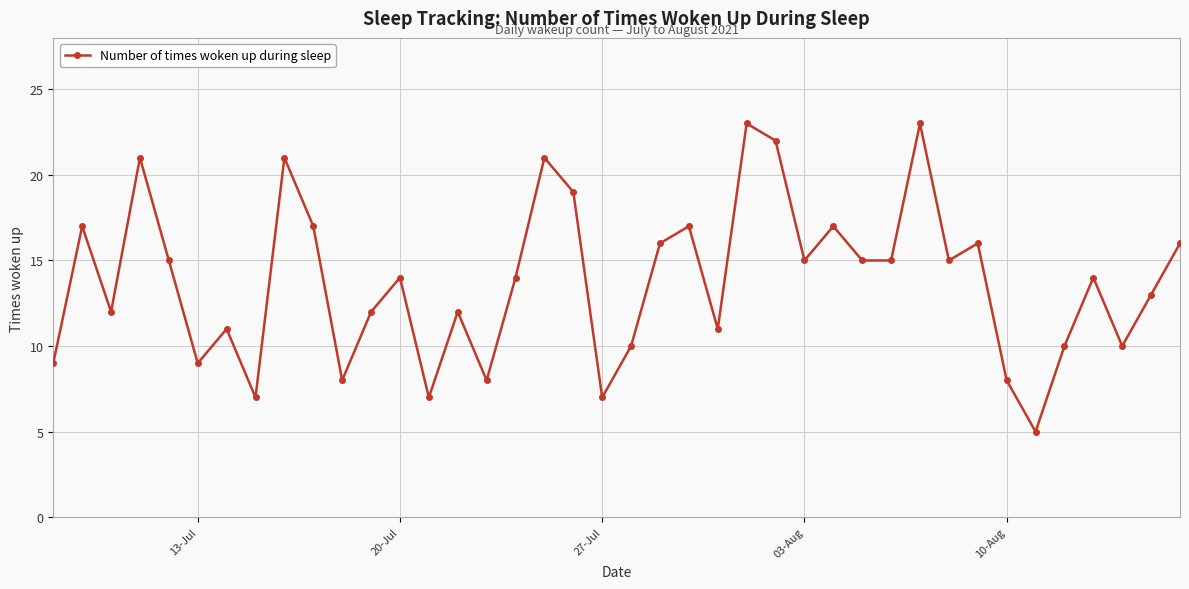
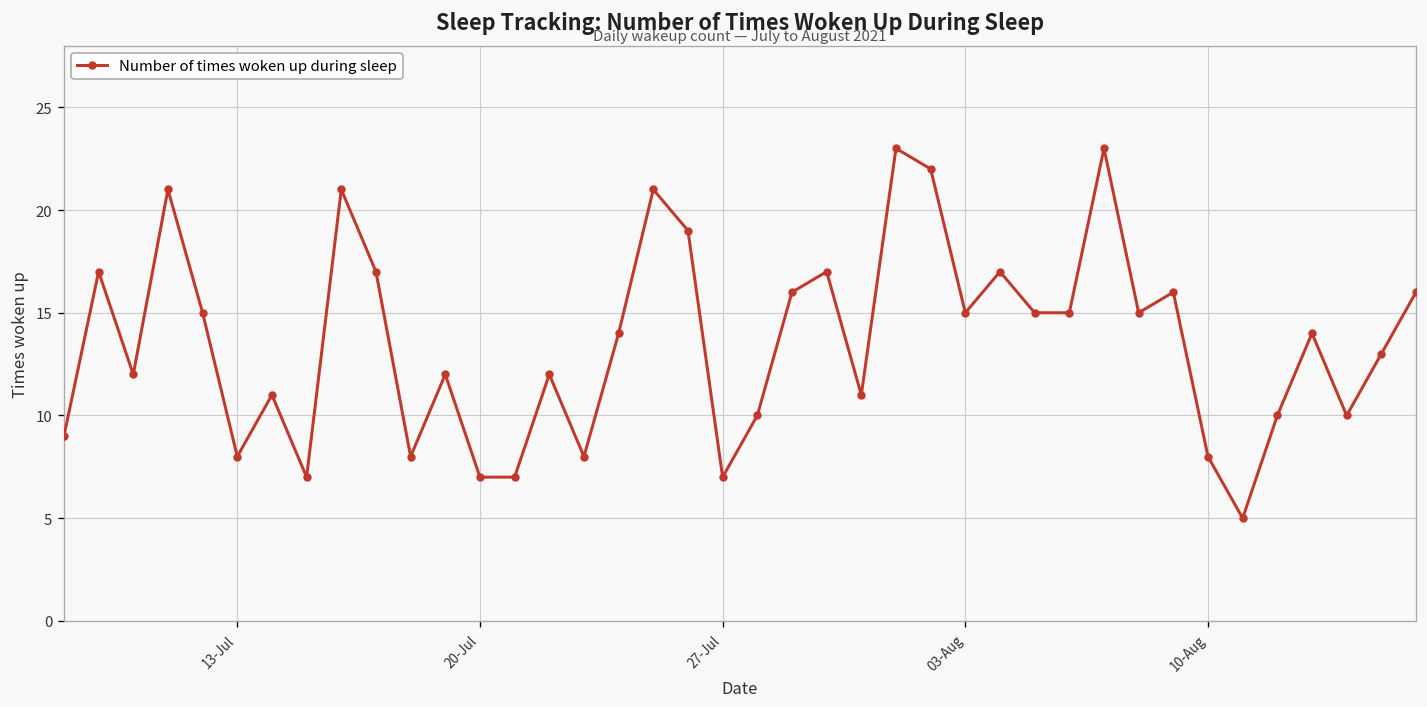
  {
-   "13-Jul": 9,
-   "20-Jul": 14,
+   "13-Jul": 8,
+   "20-Jul": 7,
    "27-Jul": 7,
    "03-Aug": 15,
    "10-Aug": 8
  }
